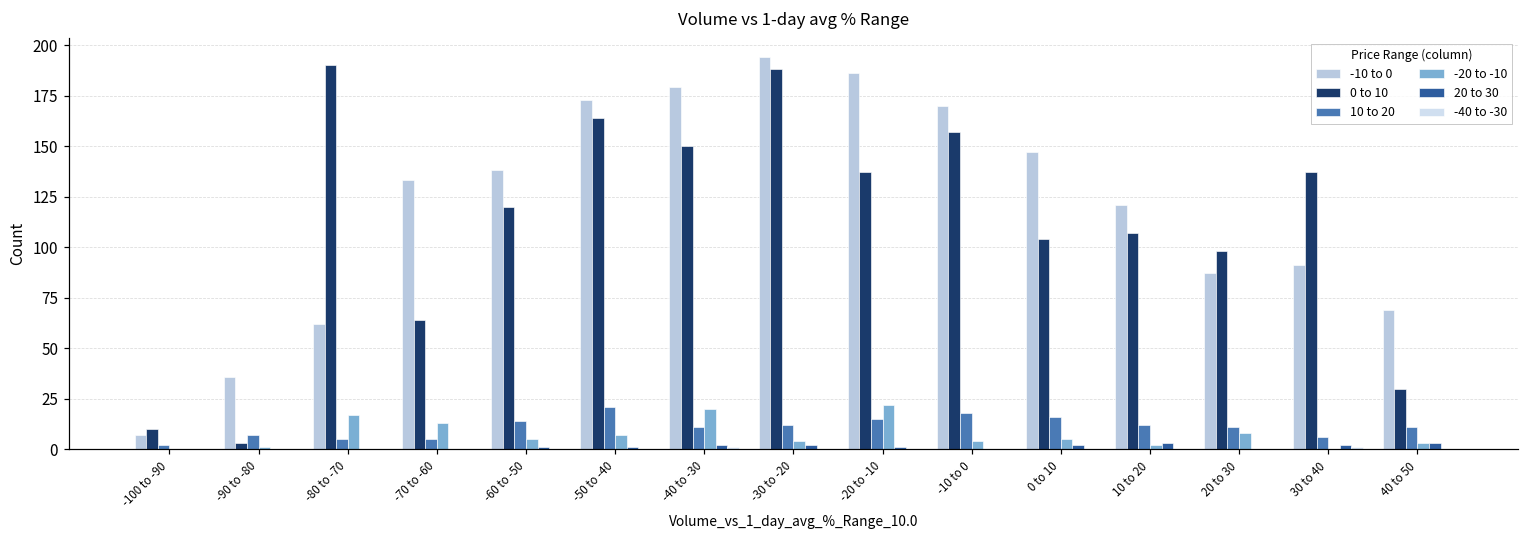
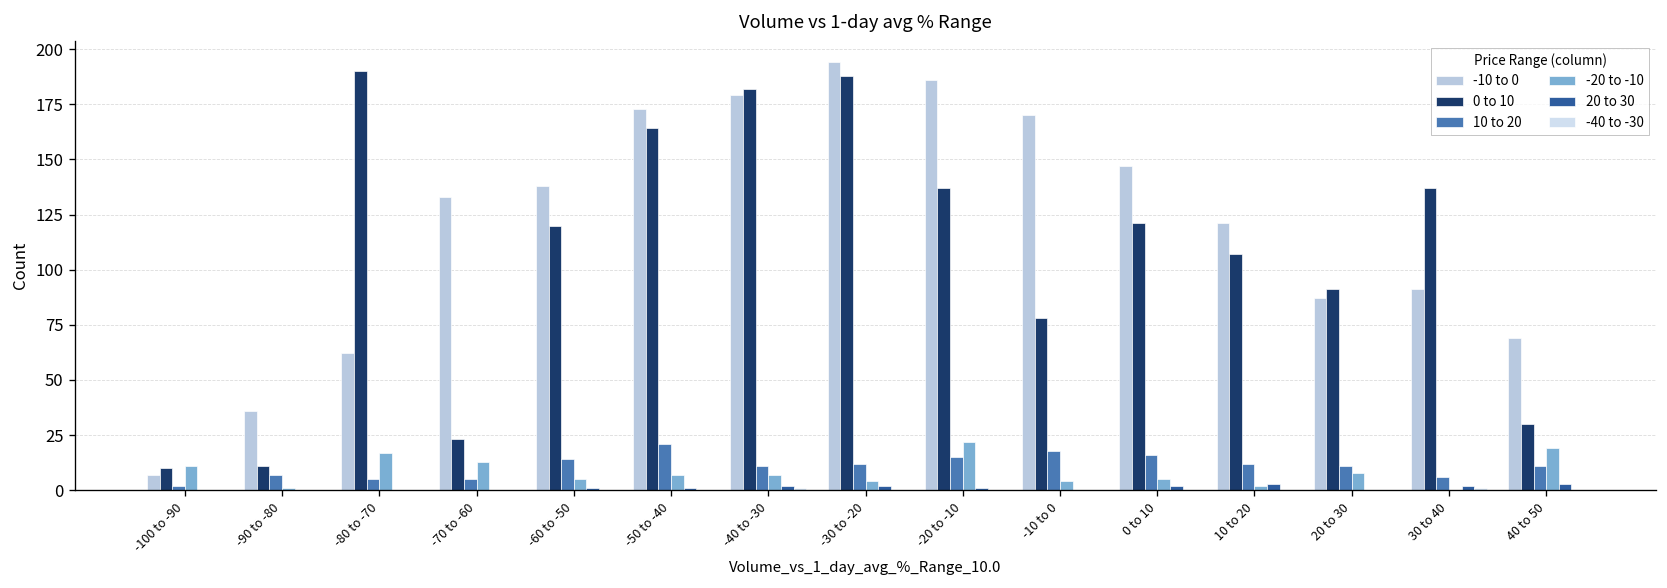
  {
    "0 to 10": {
      "-100 to -90": 10,
-     "-90 to -80": 3,
+     "-90 to -80": 11,
      "-80 to -70": 190,
-     "-70 to -60": 64,
+     "-70 to -60": 23,
      "-60 to -50": 120,
      "-50 to -40": 164,
-     "-40 to -30": 150,
+     "-40 to -30": 182,
      "-30 to -20": 188,
      "-20 to -10": 137,
-     "-10 to 0": 157,
-     "0 to 10": 104,
+     "-10 to 0": 78,
+     "0 to 10": 121,
      "10 to 20": 107,
-     "20 to 30": 98,
+     "20 to 30": 91,
      "30 to 40": 137,
      "40 to 50": 30
    },
    "-20 to -10": {
-     "-100 to -90": 0,
+     "-100 to -90": 11,
      "-80 to -70": 17,
      "-70 to -60": 13,
      "-60 to -50": 5,
      "-50 to -40": 7,
-     "-40 to -30": 20,
+     "-40 to -30": 7,
      "-30 to -20": 4,
      "-20 to -10": 22,
      "-10 to 0": 4,
      "0 to 10": 5,
      "10 to 20": 2,
      "20 to 30": 8,
      "30 to 40": 0,
-     "40 to 50": 3
+     "40 to 50": 19
    }
  }
